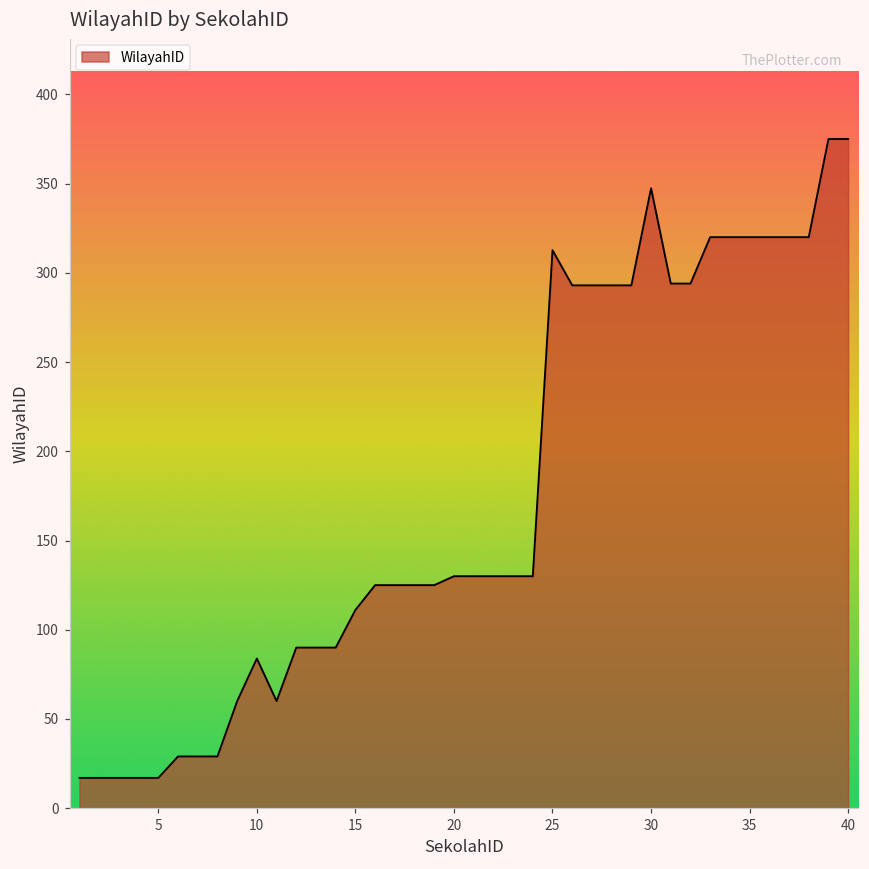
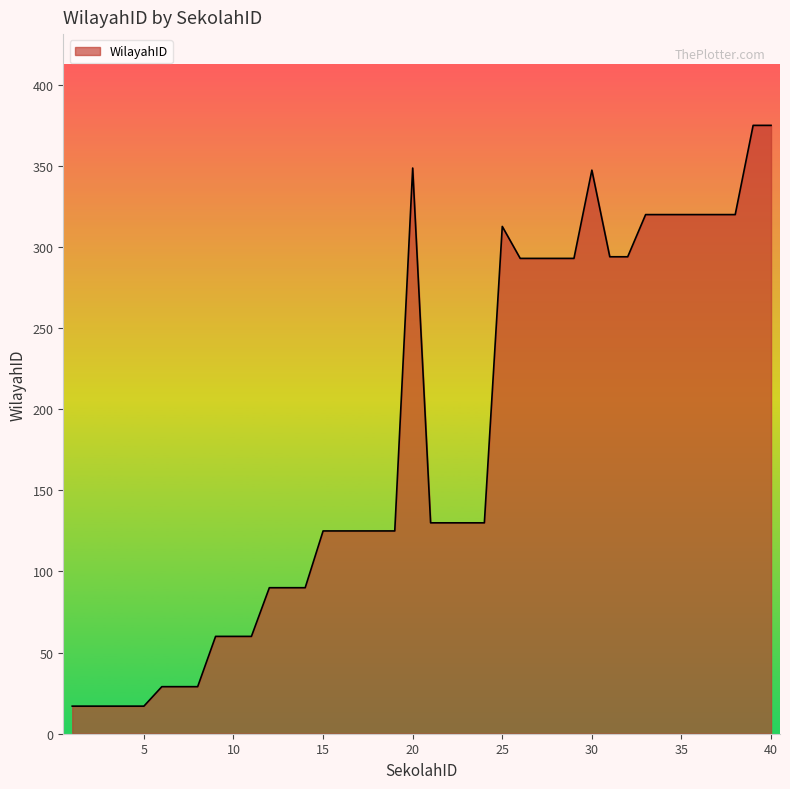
  {
    "5": 17,
-   "10": 84,
-   "15": 111,
-   "20": 130,
+   "10": 60,
+   "15": 125,
+   "20": 349,
    "25": 313,
    "30": 347,
    "35": 320,
    "40": 375
  }
